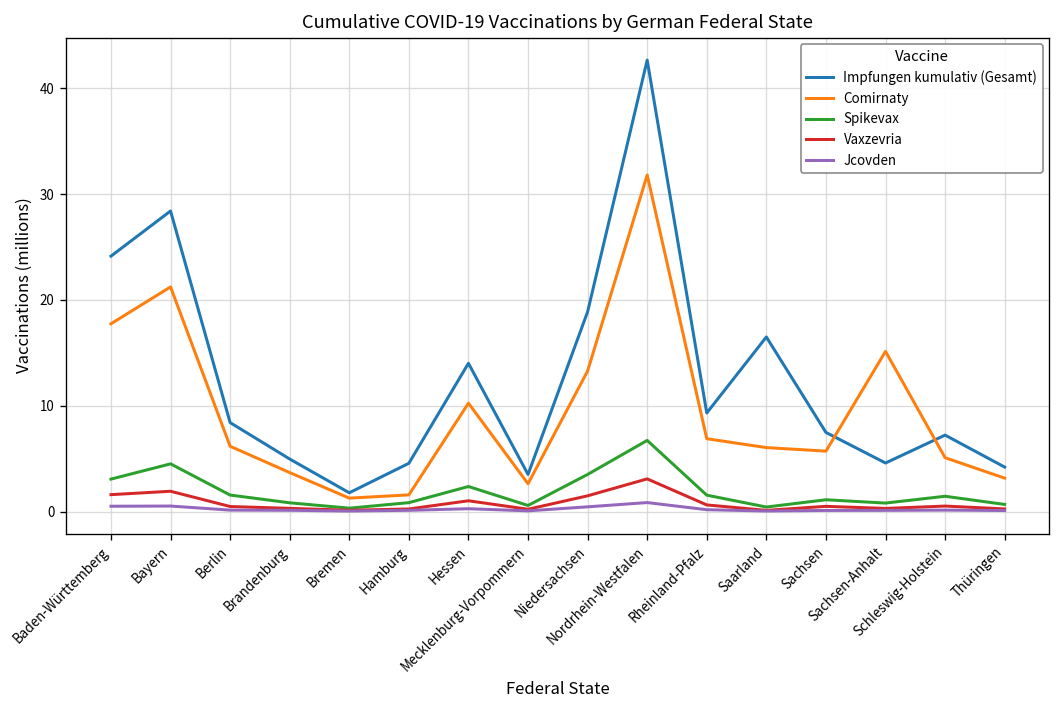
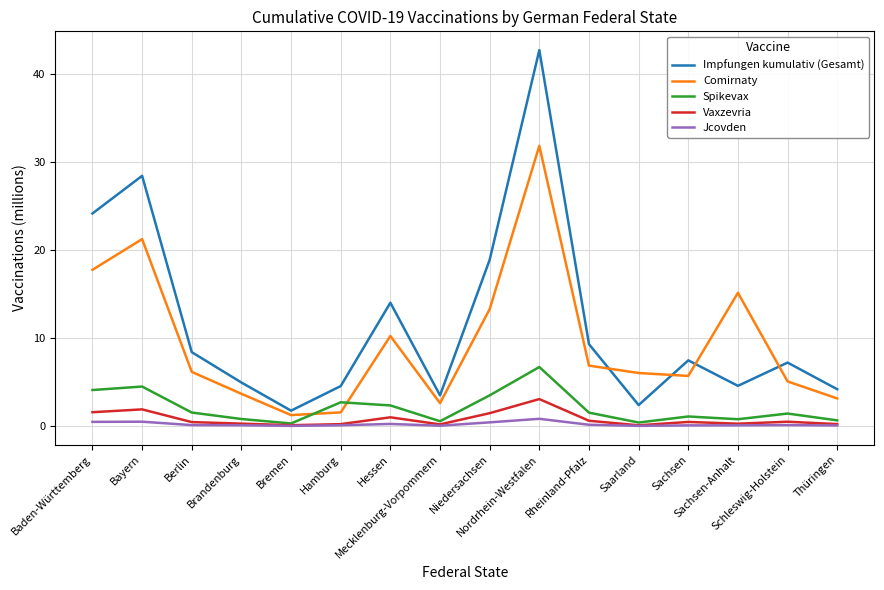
  {
    "Impfungen kumulativ (Gesamt)": {
      "Baden-Württemberg": 24,
      "Bayern": 28,
      "Berlin": 8,
      "Brandenburg": 5,
      "Bremen": 2,
      "Hamburg": 5,
      "Hessen": 14,
      "Mecklenburg-Vorpommern": 4,
      "Niedersachsen": 19,
      "Nordrhein-Westfalen": 43,
      "Rheinland-Pfalz": 9,
-     "Saarland": 16,
+     "Saarland": 2,
      "Sachsen": 7,
      "Sachsen-Anhalt": 5,
      "Schleswig-Holstein": 7,
      "Thüringen": 4
    },
    "Comirnaty": {
      "Baden-Württemberg": 18,
      "Bayern": 21,
      "Berlin": 6,
      "Brandenburg": 4,
      "Bremen": 1,
      "Hamburg": 2,
      "Hessen": 10,
      "Mecklenburg-Vorpommern": 3,
      "Niedersachsen": 13,
      "Nordrhein-Westfalen": 32,
      "Rheinland-Pfalz": 7,
      "Saarland": 6,
      "Sachsen": 6,
      "Sachsen-Anhalt": 15,
      "Schleswig-Holstein": 5,
      "Thüringen": 3
    },
    "Spikevax": {
-     "Baden-Württemberg": 3,
+     "Baden-Württemberg": 4,
      "Bayern": 5,
      "Berlin": 2,
      "Brandenburg": 1,
-     "Hamburg": 1,
+     "Hamburg": 3,
      "Hessen": 2,
      "Mecklenburg-Vorpommern": 1,
      "Niedersachsen": 4,
      "Nordrhein-Westfalen": 7,
      "Rheinland-Pfalz": 2,
      "Saarland": 0,
      "Sachsen": 1,
      "Sachsen-Anhalt": 1,
      "Schleswig-Holstein": 1,
      "Thüringen": 1
    },
    "Vaxzevria": {
      "Baden-Württemberg": 2,
      "Bayern": 2,
      "Berlin": 0,
      "Hessen": 1,
      "Niedersachsen": 1,
      "Nordrhein-Westfalen": 3,
      "Rheinland-Pfalz": 1,
      "Sachsen": 0,
      "Schleswig-Holstein": 1
    },
    "Jcovden": {
      "Baden-Württemberg": 1,
      "Bayern": 1,
      "Berlin": 0,
      "Hessen": 0,
      "Niedersachsen": 0,
      "Nordrhein-Westfalen": 1,
      "Rheinland-Pfalz": 0,
      "Sachsen": 0,
      "Schleswig-Holstein": 0
    }
  }
